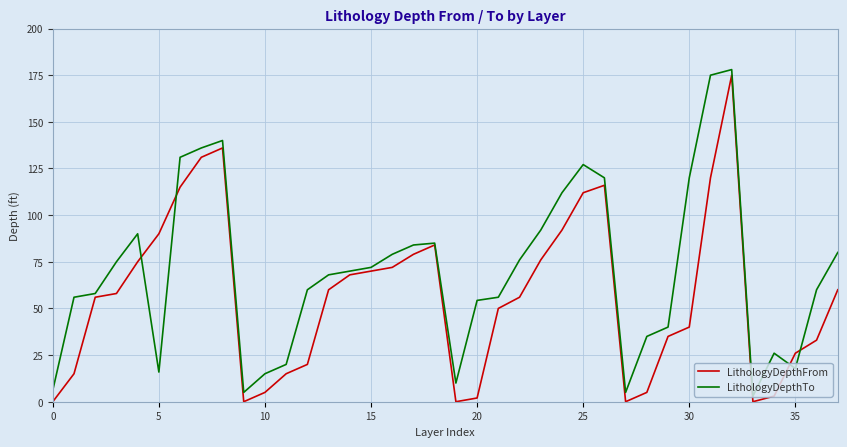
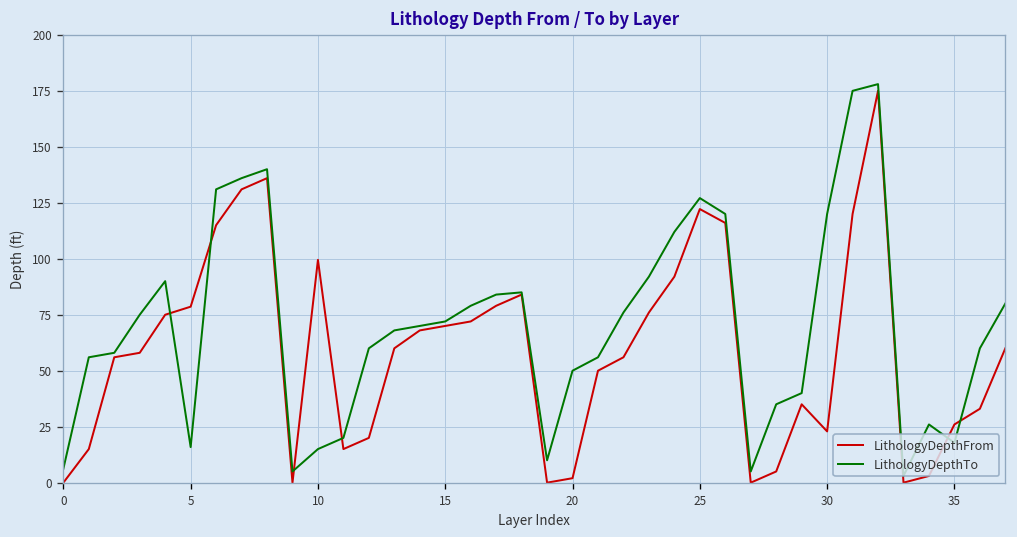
  {
    "LithologyDepthFrom": {
      "0": 0,
-     "5": 90,
-     "10": 5,
+     "5": 79,
+     "10": 100,
      "15": 70,
      "20": 2,
-     "25": 112,
-     "30": 40,
+     "25": 122,
+     "30": 23,
      "35": 26
    },
    "LithologyDepthTo": {
      "0": 6,
      "5": 16,
      "10": 15,
      "15": 72,
-     "20": 54,
+     "20": 50,
      "25": 127,
      "30": 120
    }
  }
